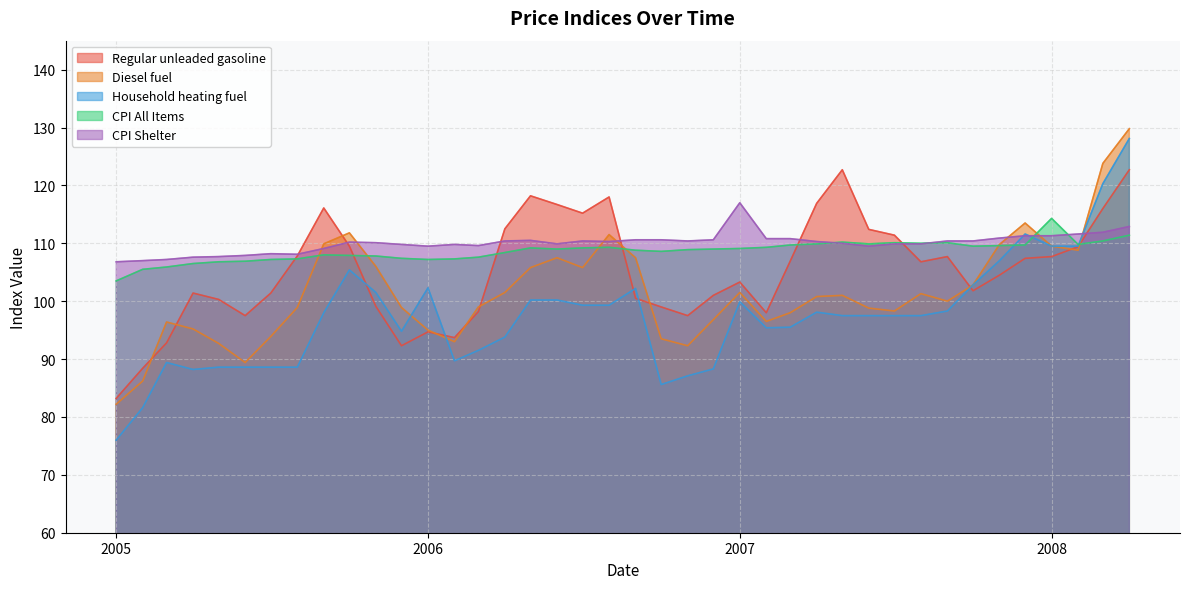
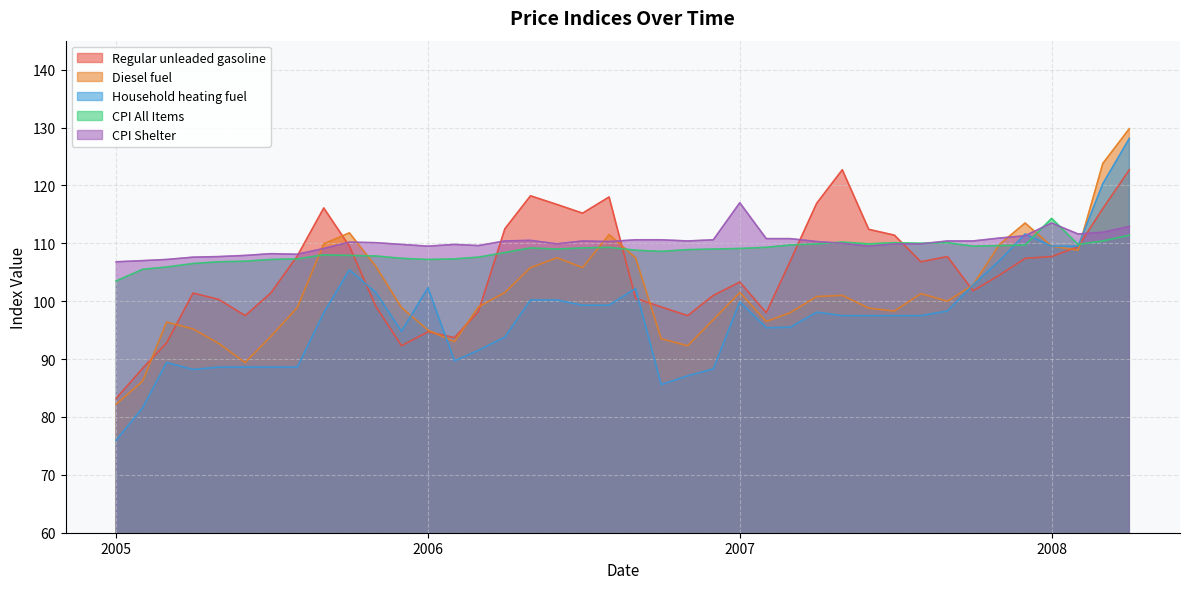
  {
    "Household heating fuel": {
      "2005": 76,
      "2006": 102,
      "2007": 100
    },
    "CPI All Items": {
      "2005": 104,
      "2006": 107,
      "2007": 109,
      "2008": 114
    },
    "CPI Shelter": {
      "2005": 107,
      "2006": 110,
      "2007": 117,
-     "2008": 111
+     "2008": 114
    }
  }
